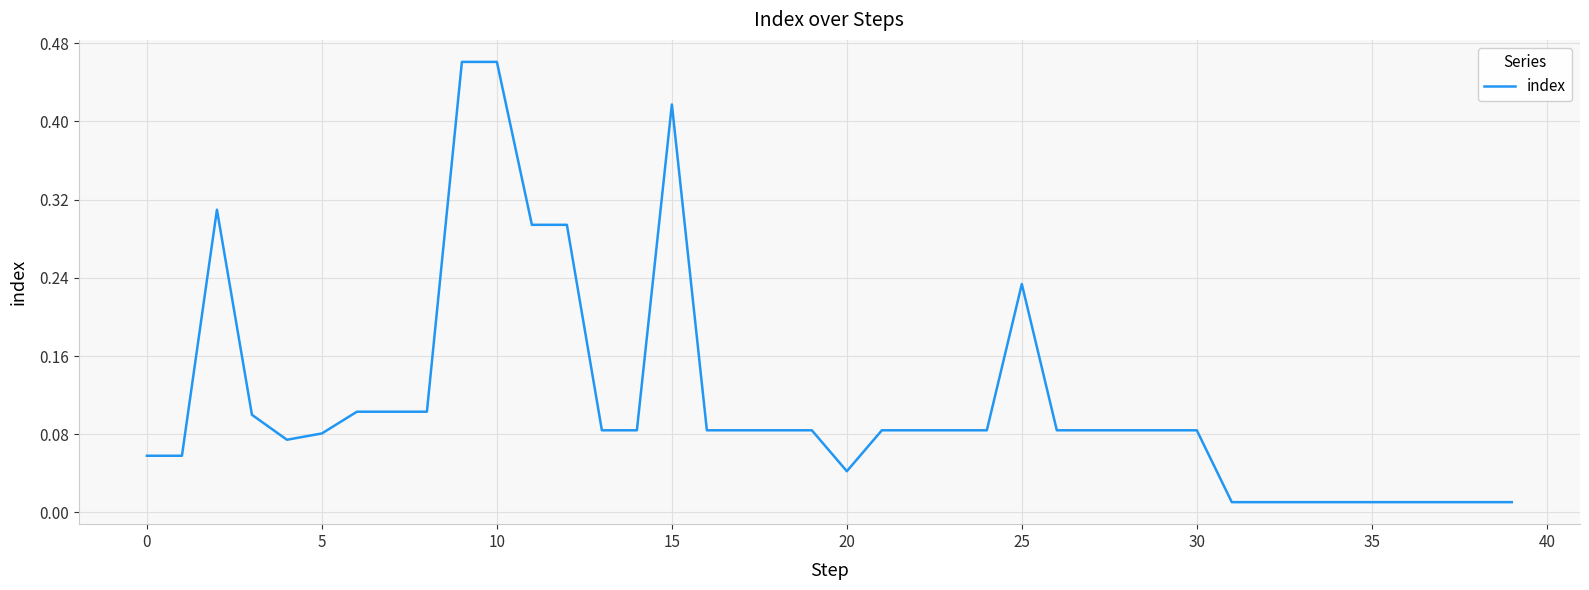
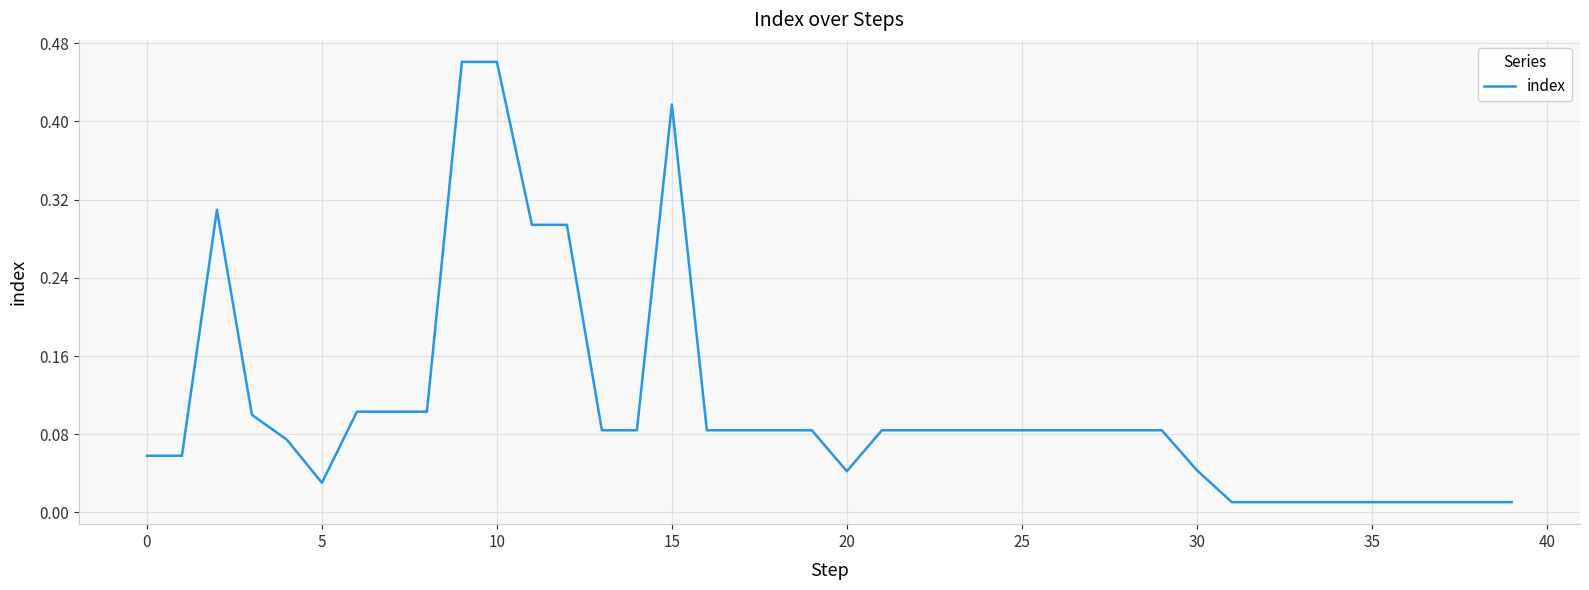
  {
    "0": 0.06,
-   "5": 0.08,
+   "5": 0.03,
    "10": 0.46,
    "15": 0.42,
    "20": 0.04,
-   "25": 0.23,
-   "30": 0.08,
+   "25": 0.08,
+   "30": 0.04,
    "35": 0.01
  }
